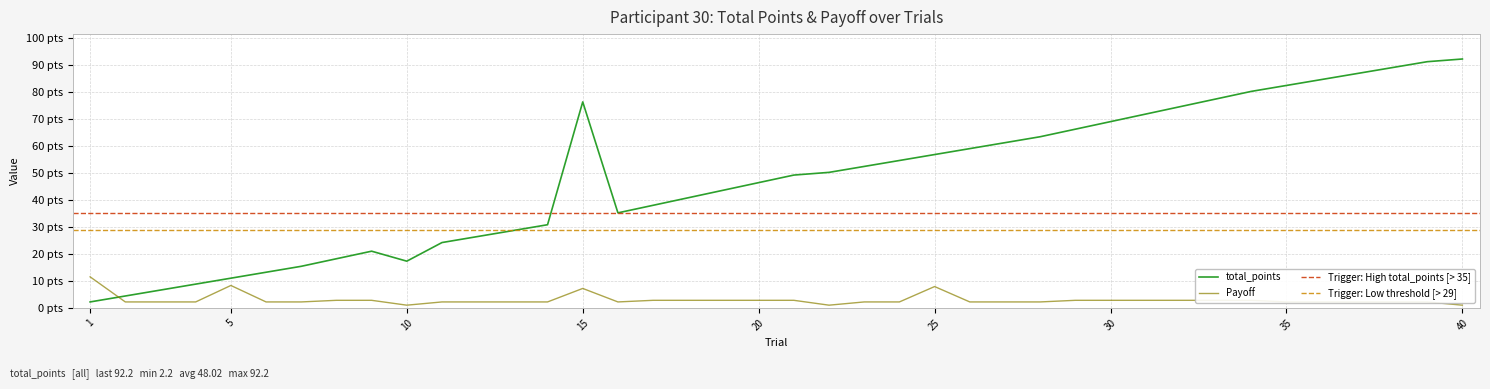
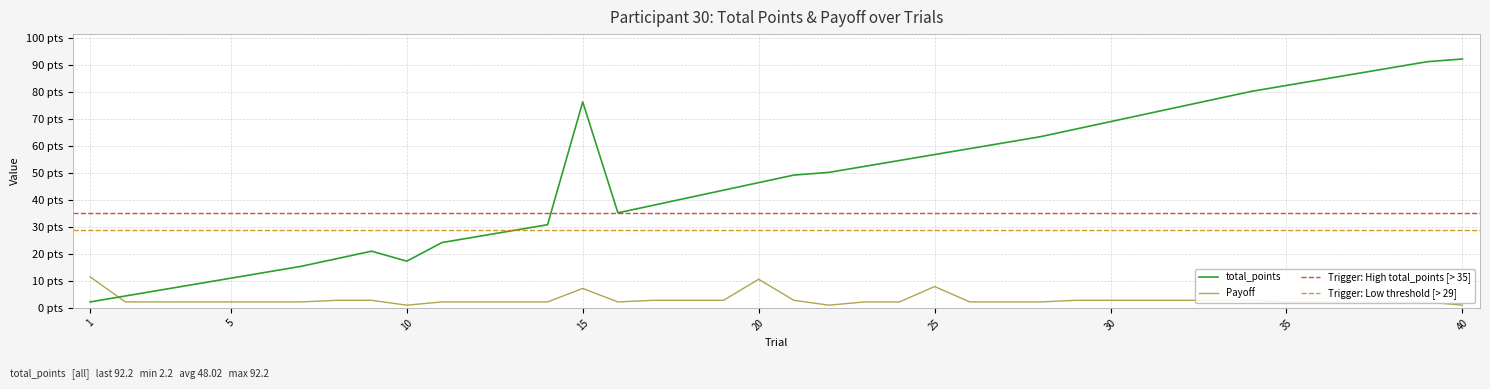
  {
    "total_points": {
      "1": "2 pts",
      "5": "11 pts",
      "10": "17 pts",
      "15": "76 pts",
      "20": "46 pts",
      "25": "57 pts",
      "30": "69 pts",
      "35": "82 pts",
      "40": "92 pts"
    },
    "Payoff": {
      "1": "12 pts",
-     "5": "8 pts",
+     "5": "2 pts",
      "10": "1 pts",
      "15": "7 pts",
-     "20": "3 pts",
+     "20": "11 pts",
      "25": "8 pts",
      "30": "3 pts",
      "40": "1 pts"
    }
  }
